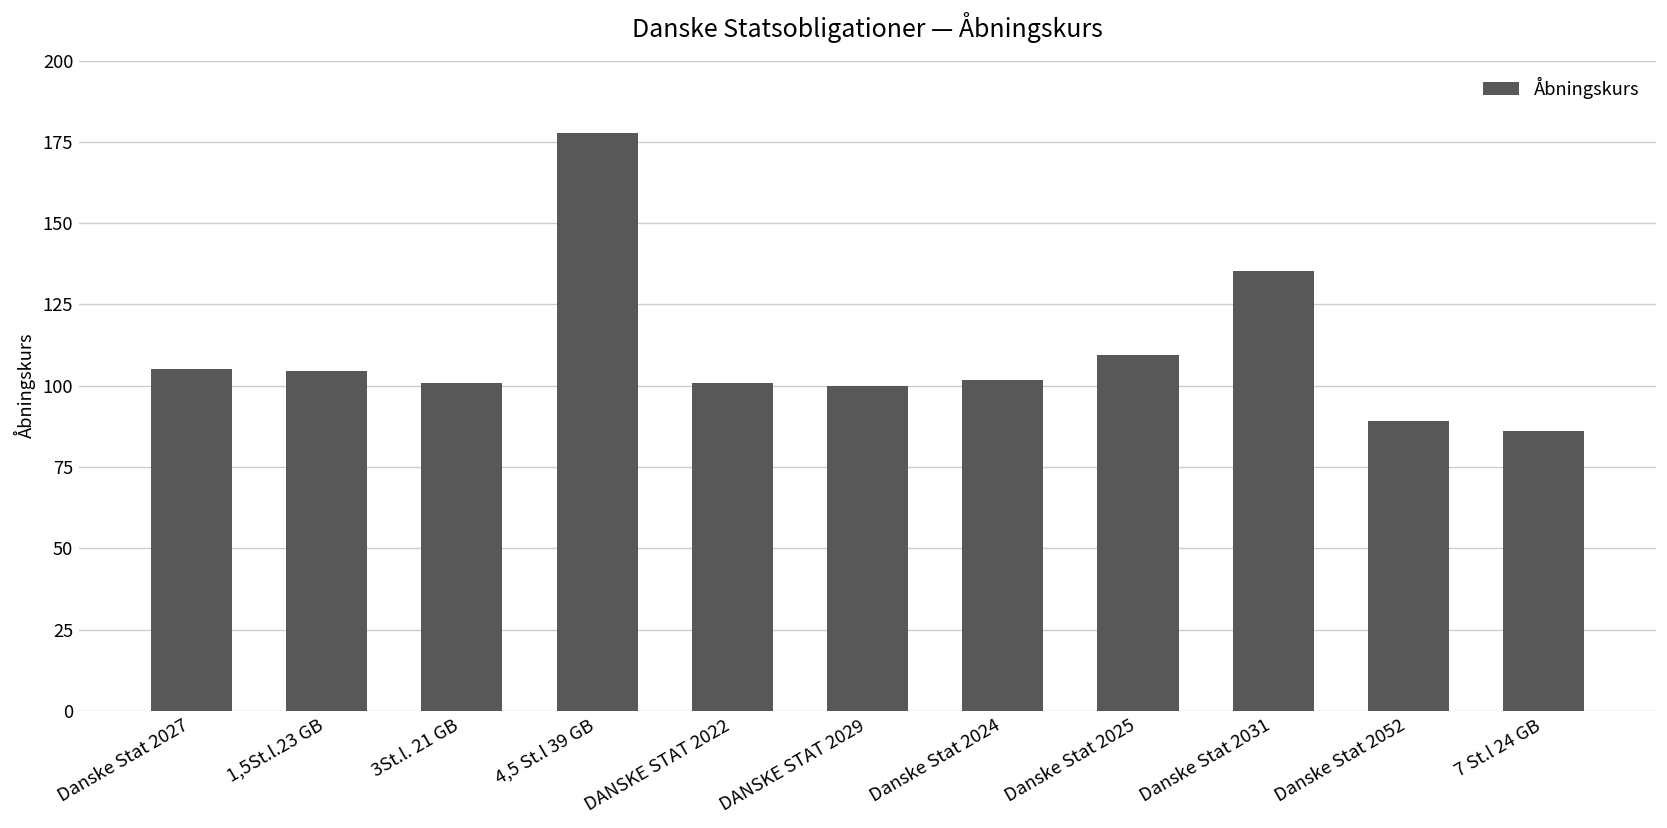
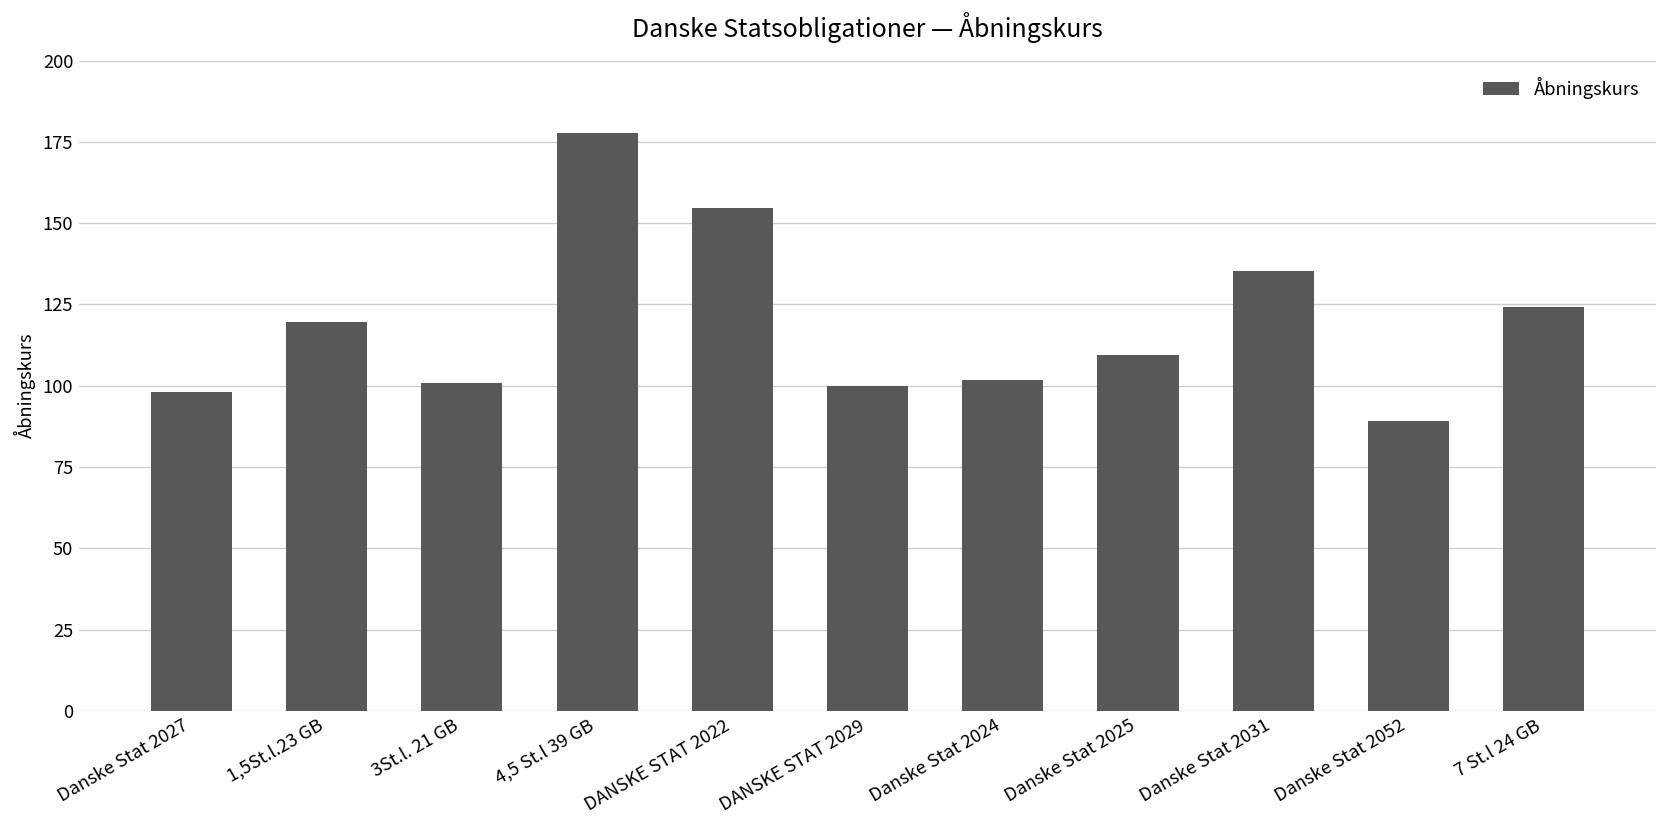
  {
-   "Danske Stat 2027": 105,
-   "1,5St.l.23 GB": 105,
+   "Danske Stat 2027": 98,
+   "1,5St.l.23 GB": 120,
    "3St.l. 21 GB": 101,
    "4,5 St.l 39 GB": 178,
-   "DANSKE STAT 2022": 101,
+   "DANSKE STAT 2022": 155,
    "DANSKE STAT 2029": 100,
    "Danske Stat 2024": 102,
    "Danske Stat 2025": 109,
    "Danske Stat 2031": 135,
    "Danske Stat 2052": 89,
-   "7 St.l 24 GB": 86
+   "7 St.l 24 GB": 124
  }
